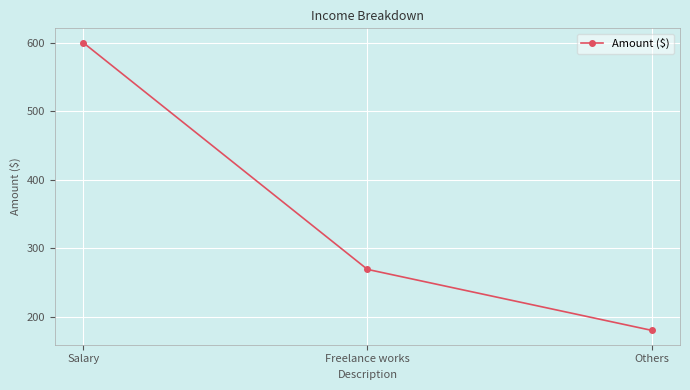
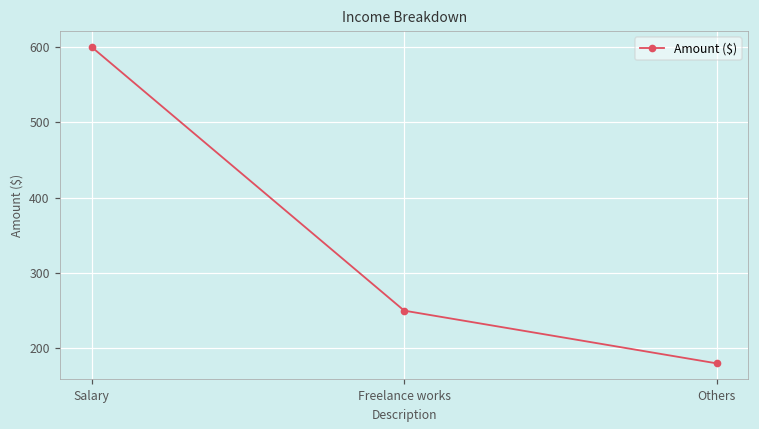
  {
    "Salary": 600,
-   "Freelance works": 270,
+   "Freelance works": 250,
    "Others": 180
  }
